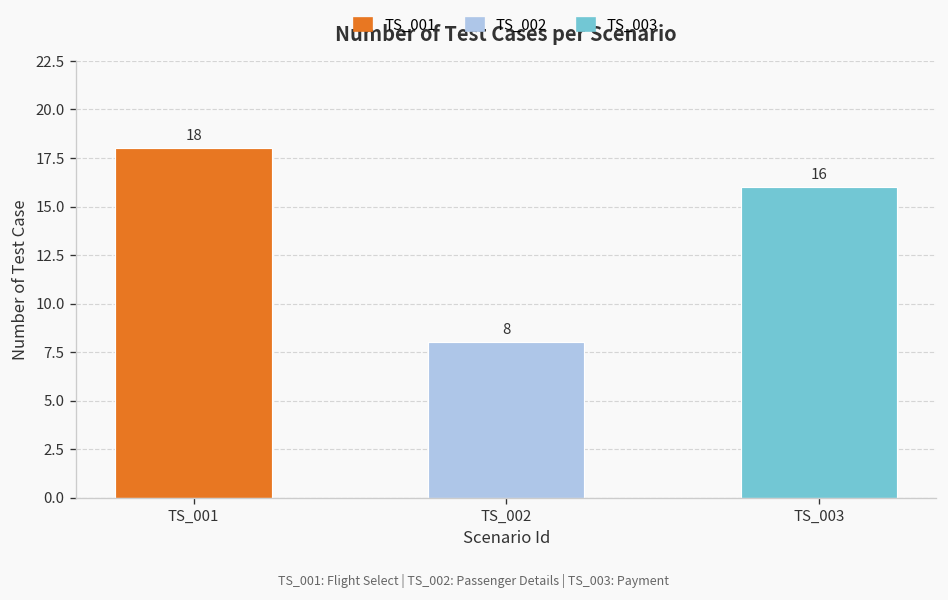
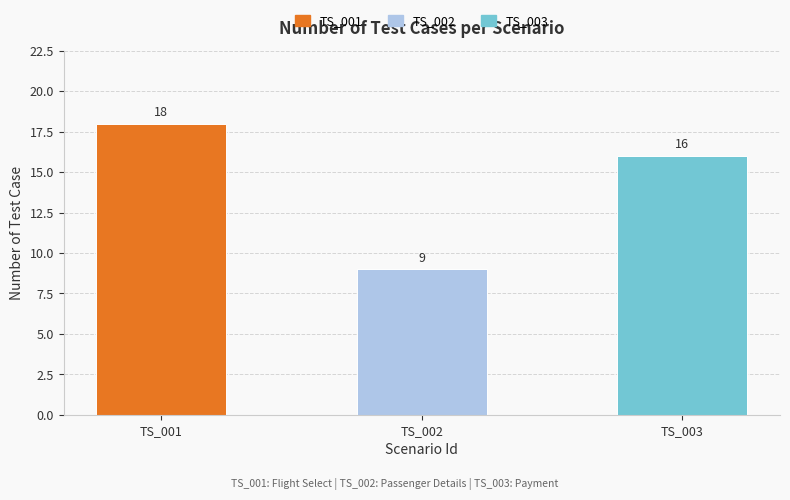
  {
    "TS_001": 18,
-   "TS_002": 8,
+   "TS_002": 9,
    "TS_003": 16
  }
